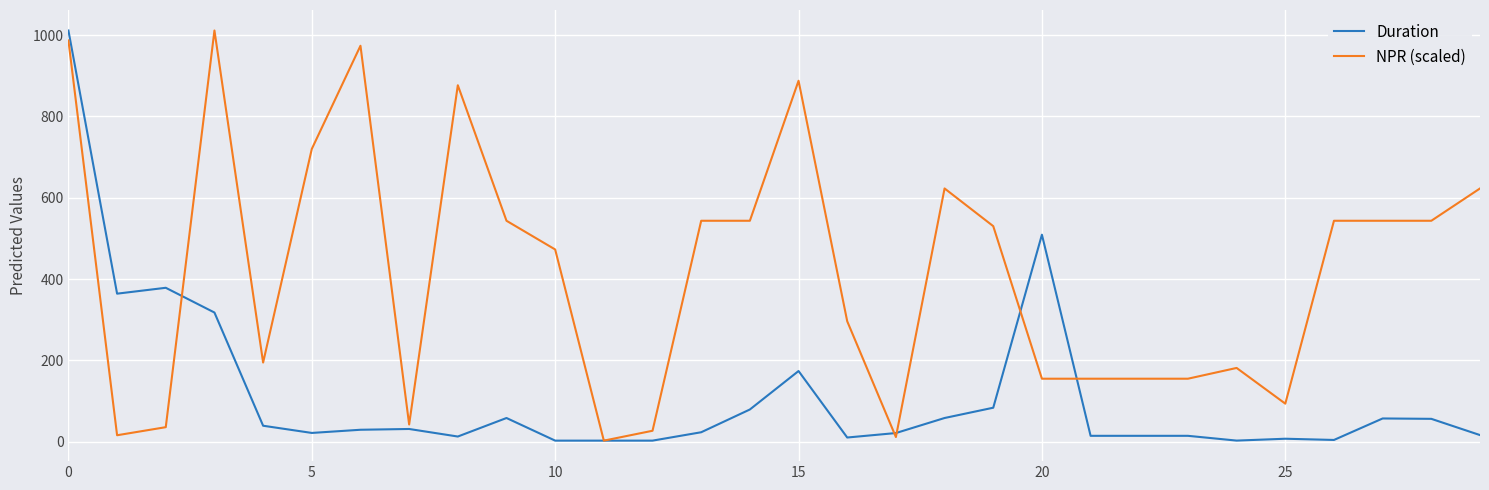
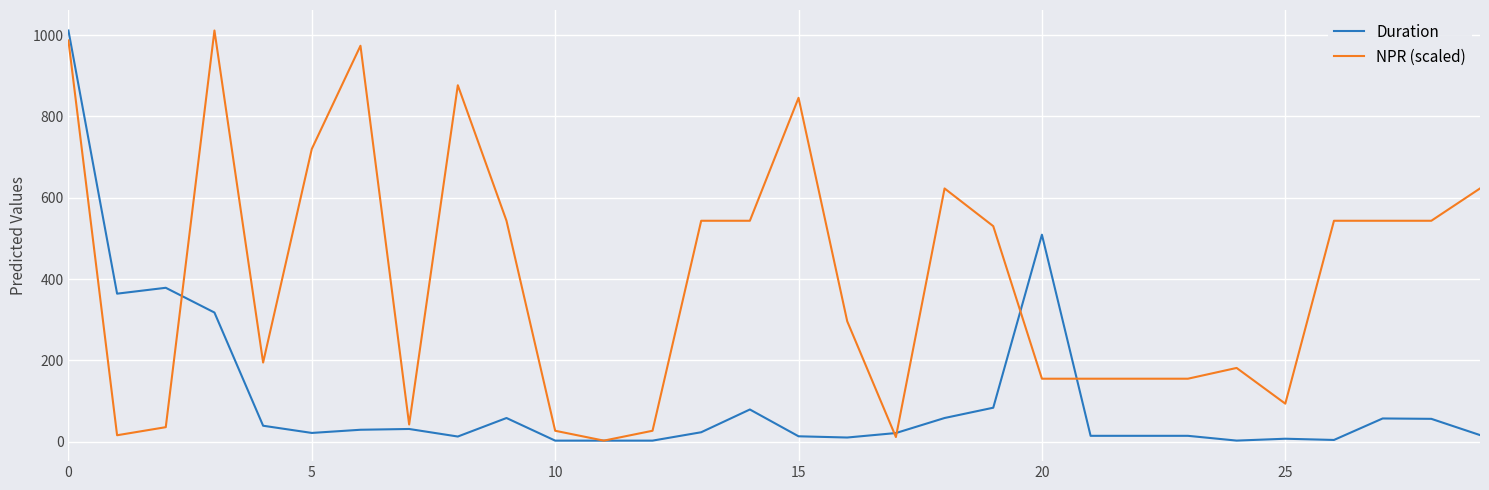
  {
    "Duration": {
      "0": 1010,
      "5": 20,
      "10": 0,
-     "15": 170,
+     "15": 10,
      "20": 510,
      "25": 10
    },
    "NPR (scaled)": {
      "0": 990,
      "5": 720,
-     "10": 470,
-     "15": 890,
+     "10": 30,
+     "15": 850,
      "20": 150,
      "25": 90
    }
  }
